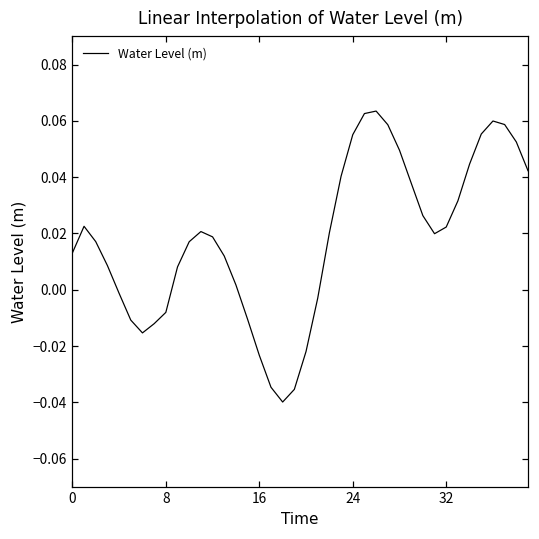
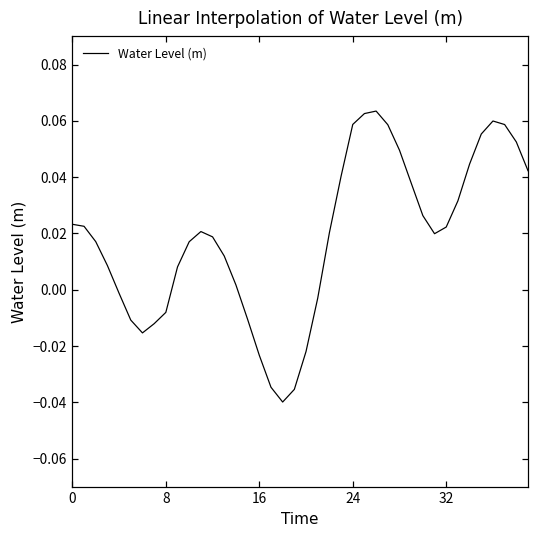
  {
-   "0": 0.013,
+   "0": 0.023,
    "8": -0.008,
    "16": -0.023,
-   "24": 0.055,
+   "24": 0.059,
    "32": 0.022
  }
